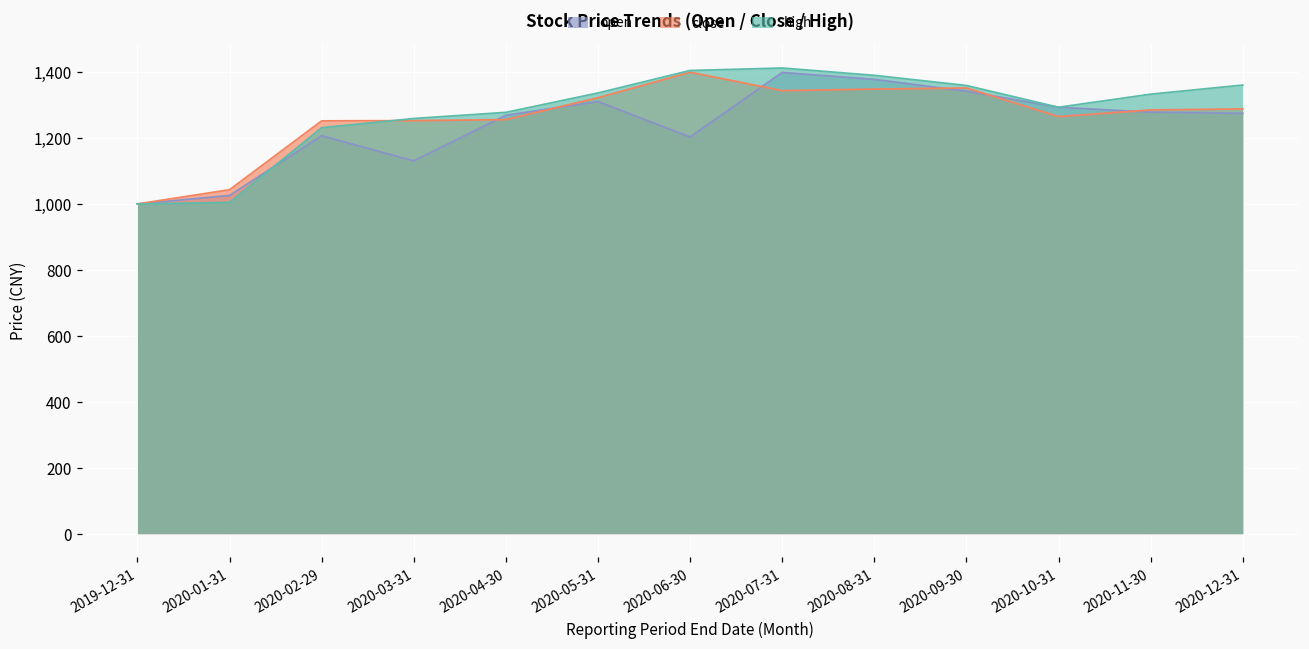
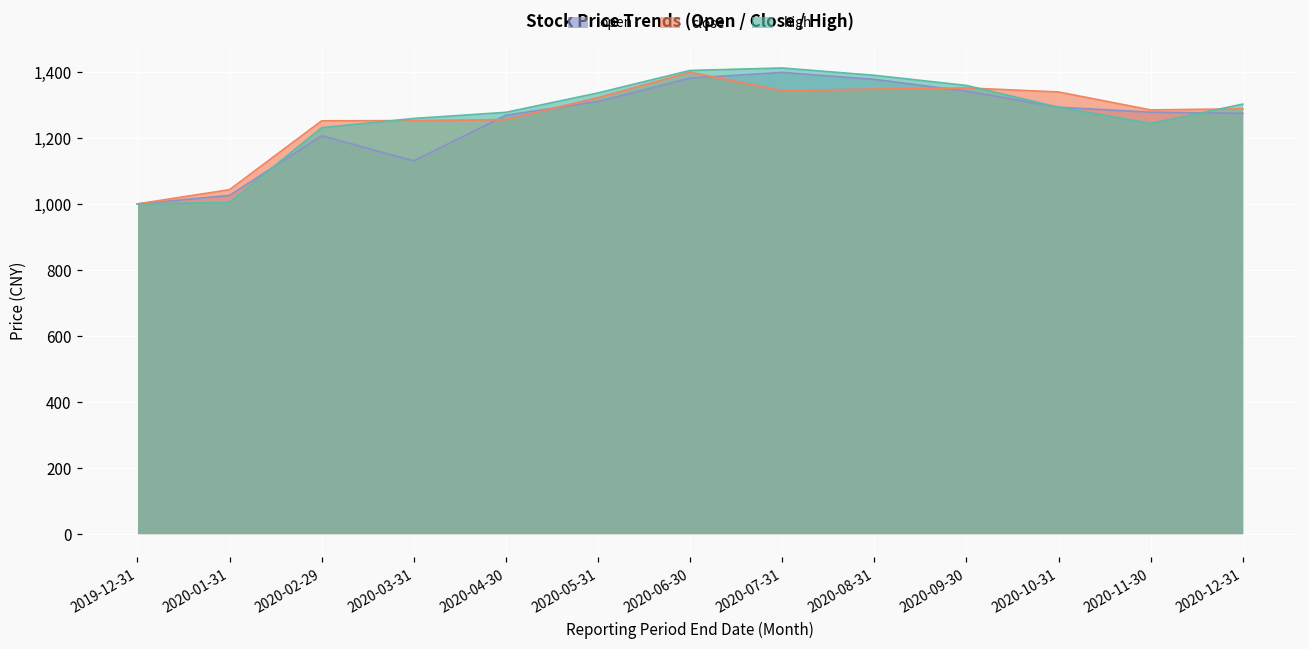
  {
    "open": {
      "2020-01-31": "1,030",
      "2020-02-29": "1,210",
      "2020-03-31": "1,130",
      "2020-04-30": "1,270",
      "2020-05-31": "1,310",
-     "2020-06-30": "1,200",
+     "2020-06-30": "1,380",
      "2020-07-31": "1,400",
      "2020-08-31": "1,380",
      "2020-09-30": "1,340",
      "2020-12-31": "1,270"
    },
    "close": {
      "2020-01-31": "1,040",
      "2020-02-29": "1,250",
      "2020-04-30": "1,260",
      "2020-05-31": "1,320",
      "2020-07-31": "1,340",
      "2020-08-31": "1,350",
-     "2020-10-31": "1,260",
+     "2020-10-31": "1,340",
      "2020-12-31": "1,290"
    },
    "high": {
      "2020-01-31": "1,000",
      "2020-02-29": "1,230",
      "2020-04-30": "1,280",
      "2020-05-31": "1,340",
      "2020-07-31": "1,410",
      "2020-08-31": "1,390",
-     "2020-11-30": "1,330",
-     "2020-12-31": "1,360"
+     "2020-11-30": "1,240",
+     "2020-12-31": "1,300"
    }
  }
